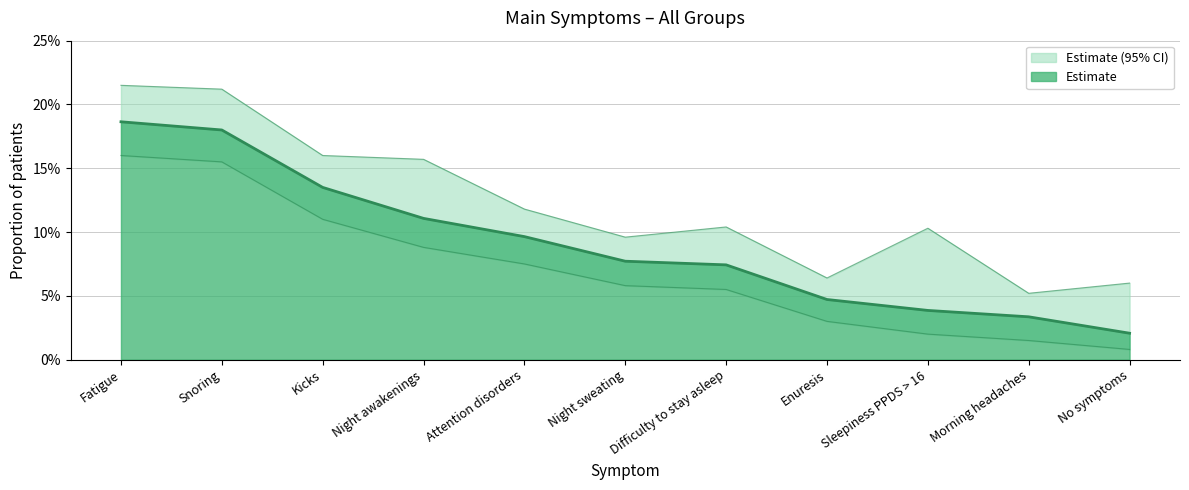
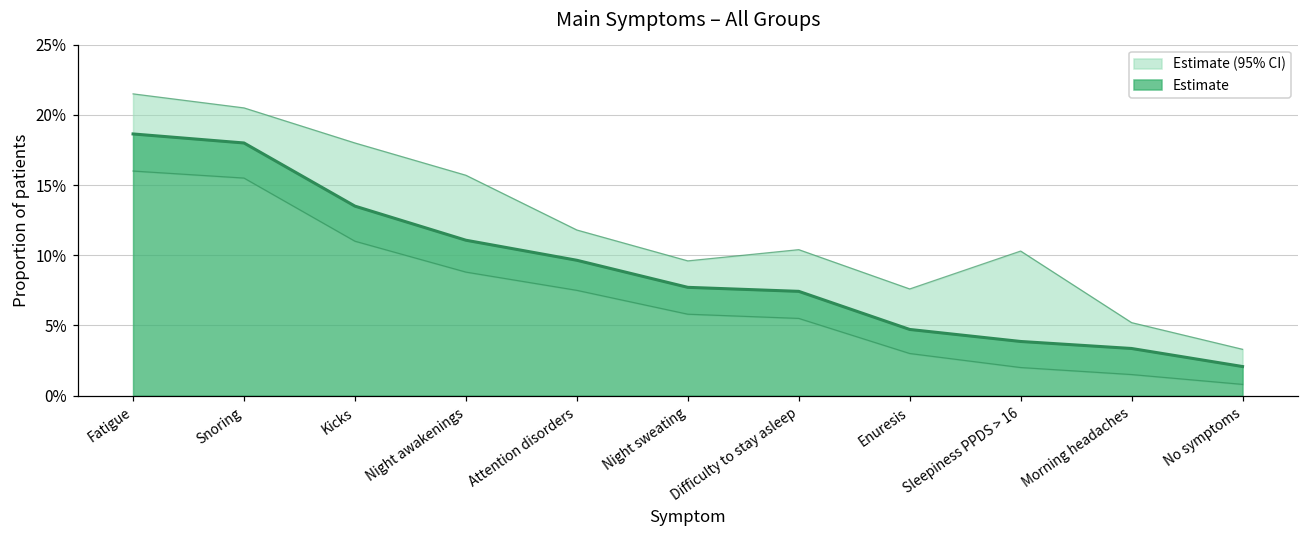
  {
    "Estimate (95% CI)": {
      "Fatigue": "21.5%",
-     "Snoring": "21.2%",
-     "Kicks": "16.0%",
+     "Snoring": "20.5%",
+     "Kicks": "18.0%",
      "Night awakenings": "15.7%",
      "Attention disorders": "11.8%",
      "Night sweating": "9.6%",
      "Difficulty to stay asleep": "10.4%",
-     "Enuresis": "6.4%",
+     "Enuresis": "7.6%",
      "Sleepiness PPDS > 16": "10.3%",
      "Morning headaches": "5.2%",
-     "No symptoms": "6.0%"
+     "No symptoms": "3.3%"
    }
  }
